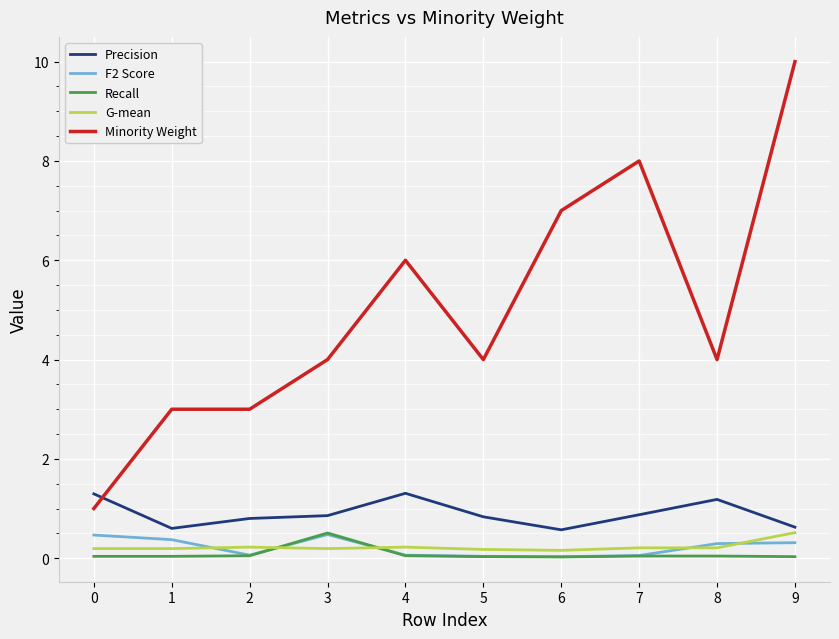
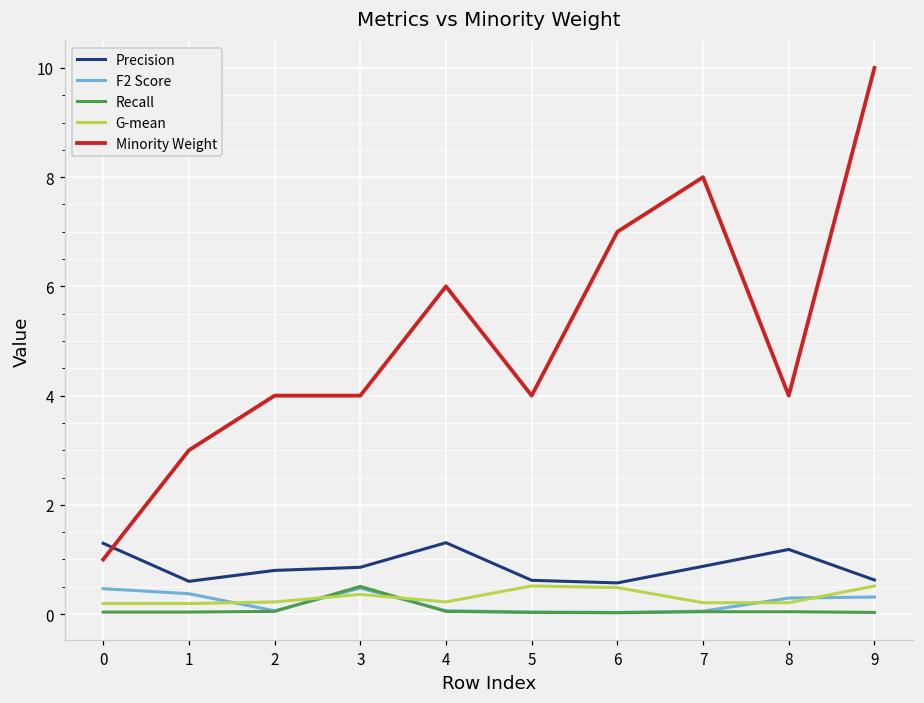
  {
    "Precision": {
      "0": 1.3,
      "1": 0.6,
      "2": 0.8,
      "3": 0.9,
      "4": 1.3,
-     "5": 0.8,
+     "5": 0.6,
      "6": 0.6,
      "7": 0.9,
      "8": 1.2,
      "9": 0.6
    },
    "F2 Score": {
      "0": 0.5,
      "1": 0.4,
      "8": 0.3,
      "9": 0.3
    },
    "Recall": {
      "0": 0.0,
      "1": 0.0,
      "8": 0.0,
      "9": 0.0
    },
    "G-mean": {
      "0": 0.2,
      "1": 0.2,
      "2": 0.2,
-     "3": 0.2,
+     "3": 0.4,
      "4": 0.2,
-     "5": 0.2,
-     "6": 0.2,
+     "5": 0.5,
+     "6": 0.5,
      "7": 0.2,
      "8": 0.2,
      "9": 0.5
    },
    "Minority Weight": {
      "0": 1,
      "1": 3,
-     "2": 3,
+     "2": 4,
      "3": 4,
      "4": 6,
      "5": 4,
      "6": 7,
      "7": 8,
      "8": 4,
      "9": 10
    }
  }
